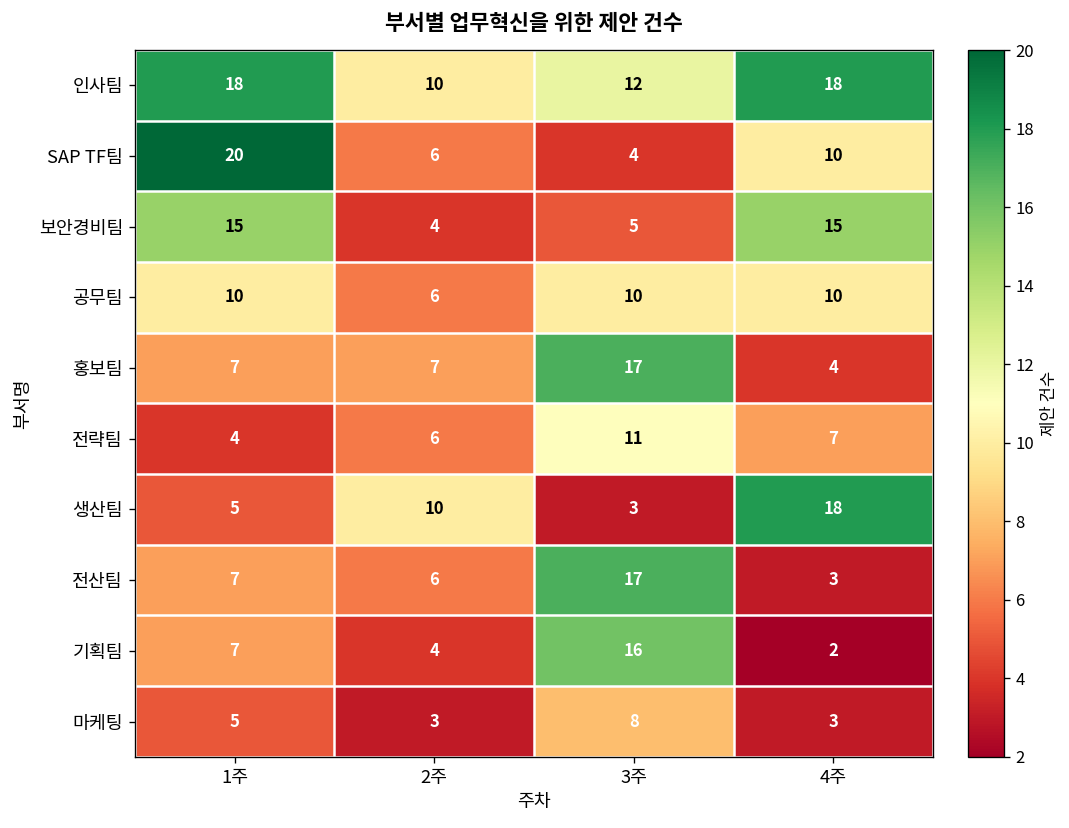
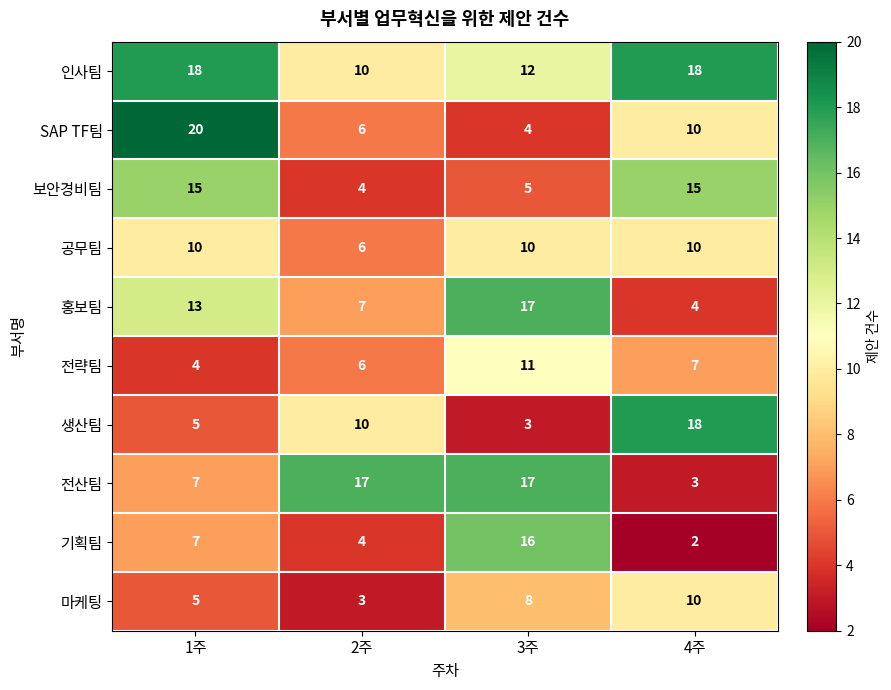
  {
    "인사팀": {
      "1주": 18,
      "2주": 10,
      "3주": 12,
      "4주": 18
    },
    "SAP TF팀": {
      "1주": 20,
      "2주": 6,
      "3주": 4,
      "4주": 10
    },
    "보안경비팀": {
      "1주": 15,
      "2주": 4,
      "3주": 5,
      "4주": 15
    },
    "공무팀": {
      "1주": 10,
      "2주": 6,
      "3주": 10,
      "4주": 10
    },
    "홍보팀": {
-     "1주": 7,
+     "1주": 13,
      "2주": 7,
      "3주": 17,
      "4주": 4
    },
    "전략팀": {
      "1주": 4,
      "2주": 6,
      "3주": 11,
      "4주": 7
    },
    "생산팀": {
      "1주": 5,
      "2주": 10,
      "3주": 3,
      "4주": 18
    },
    "전산팀": {
      "1주": 7,
-     "2주": 6,
+     "2주": 17,
      "3주": 17,
      "4주": 3
    },
    "기획팀": {
      "1주": 7,
      "2주": 4,
      "3주": 16,
      "4주": 2
    },
    "마케팅": {
      "1주": 5,
      "2주": 3,
      "3주": 8,
-     "4주": 3
+     "4주": 10
    }
  }
